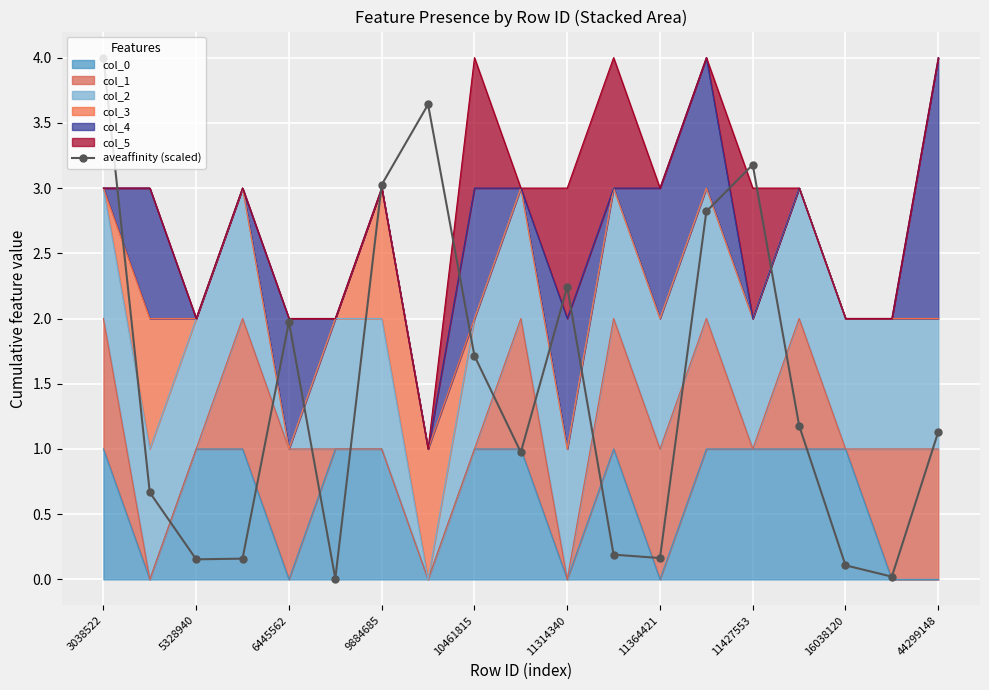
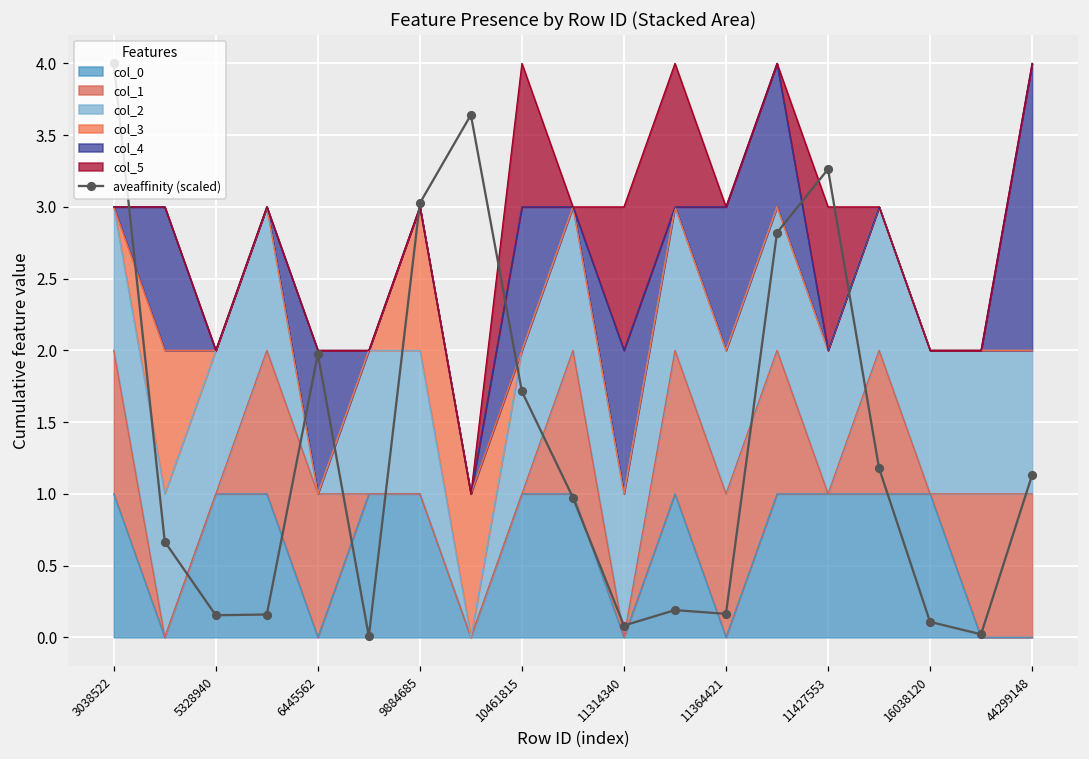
  {
    "col_4": {
      "10461815": 3.00,
      "11314340": 2.00
    },
    "col_5": {
      "10461815": 4.00,
      "11314340": 3.00,
      "11427553": 3.00
    },
    "aveaffinity (scaled)": {
      "5328940": 0.15,
      "6445562": 1.97,
      "9884685": 3.03,
      "10461815": 1.71,
-     "11314340": 2.24,
+     "11314340": 0.08,
      "11364421": 0.16,
-     "11427553": 3.18,
+     "11427553": 3.26,
      "16038120": 0.11,
      "44299148": 1.13
    }
  }
